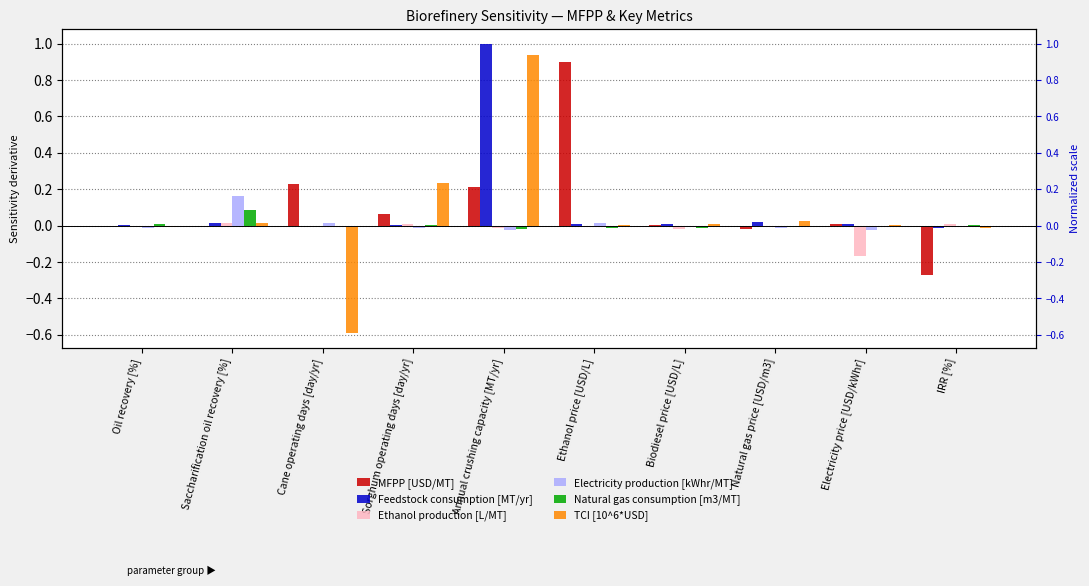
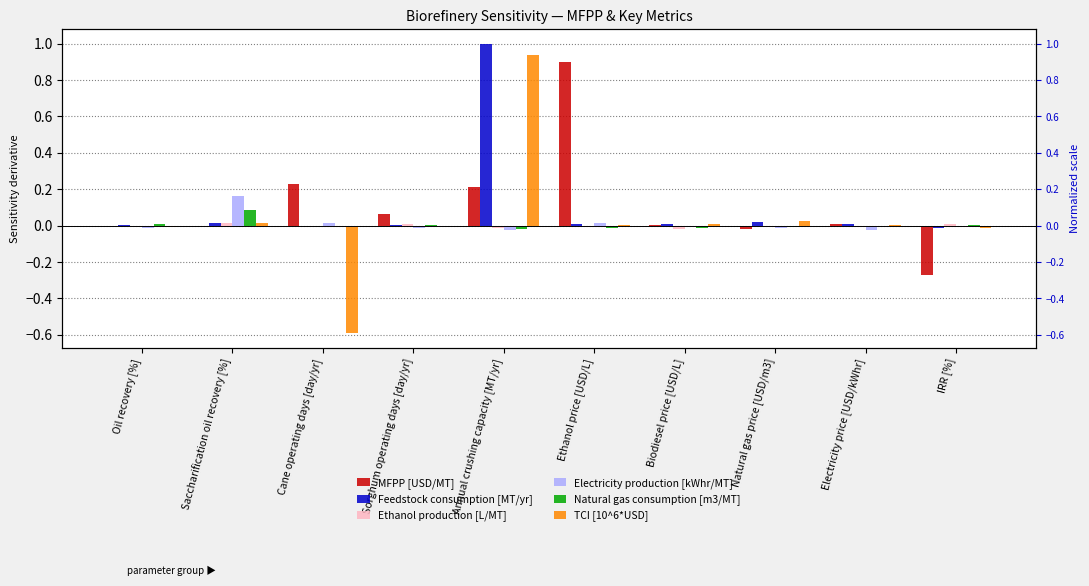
  {
    "MFPP [USD/MT]": {
      "Cane operating days [day/yr]": 0.23,
      "Sorghum operating days [day/yr]": 0.06,
      "Annual crushing capacity [MT/yr]": 0.21,
      "Ethanol price [USD/L]": 0.90,
      "Natural gas price [USD/m3]": -0.02,
      "IRR [%]": -0.27
    },
    "Feedstock consumption [MT/yr]": {
      "Saccharification oil recovery [%]": 0.01,
      "Annual crushing capacity [MT/yr]": 1.00,
      "Natural gas price [USD/m3]": 0.02
    },
    "Ethanol production [L/MT]": {
      "Saccharification oil recovery [%]": 0.01,
      "Biodiesel price [USD/L]": -0.02,
-     "Electricity price [USD/kWhr]": -0.17
+     "Electricity price [USD/kWhr]": -0.01
    },
    "Electricity production [kWhr/MT]": {
      "Saccharification oil recovery [%]": 0.16,
      "Cane operating days [day/yr]": 0.02,
      "Annual crushing capacity [MT/yr]": -0.02,
      "Ethanol price [USD/L]": 0.01,
      "Natural gas price [USD/m3]": -0.01,
      "Electricity price [USD/kWhr]": -0.02
    },
    "Natural gas consumption [m3/MT]": {
      "Saccharification oil recovery [%]": 0.09,
      "Annual crushing capacity [MT/yr]": -0.02
    },
    "TCI [10^6*USD]": {
      "Saccharification oil recovery [%]": 0.01,
      "Cane operating days [day/yr]": -0.59,
-     "Sorghum operating days [day/yr]": 0.23,
+     "Sorghum operating days [day/yr]": 0.00,
      "Annual crushing capacity [MT/yr]": 0.94,
      "Natural gas price [USD/m3]": 0.02
    }
  }
